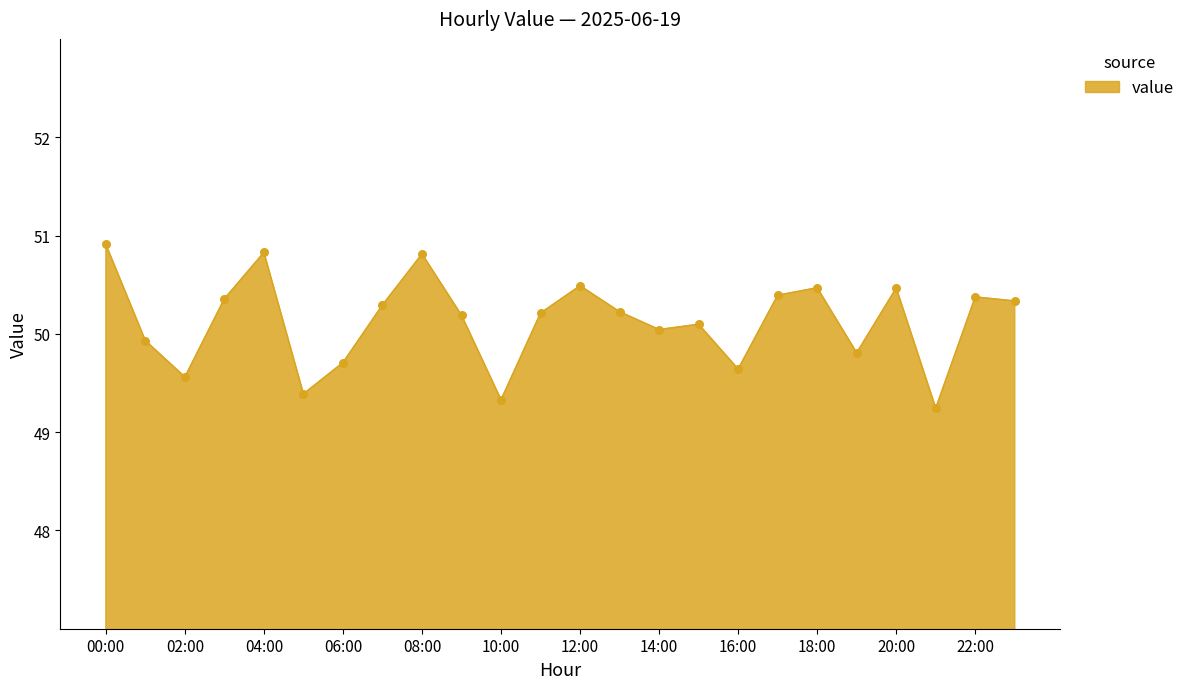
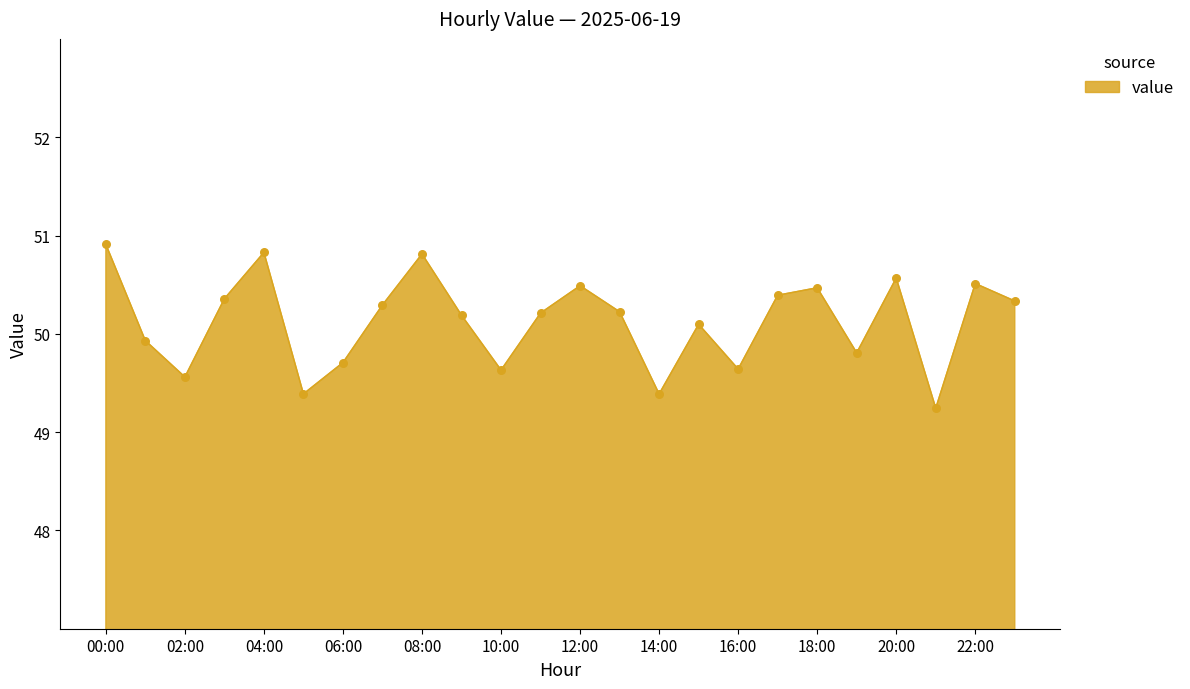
  {
    "00:00": 50.9,
    "02:00": 49.6,
    "04:00": 50.8,
    "06:00": 49.7,
    "08:00": 50.8,
-   "10:00": 49.3,
+   "10:00": 49.6,
    "12:00": 50.5,
-   "14:00": 50.0,
+   "14:00": 49.4,
    "16:00": 49.6,
    "18:00": 50.5,
-   "20:00": 50.5,
-   "22:00": 50.4
+   "20:00": 50.6,
+   "22:00": 50.5
  }
